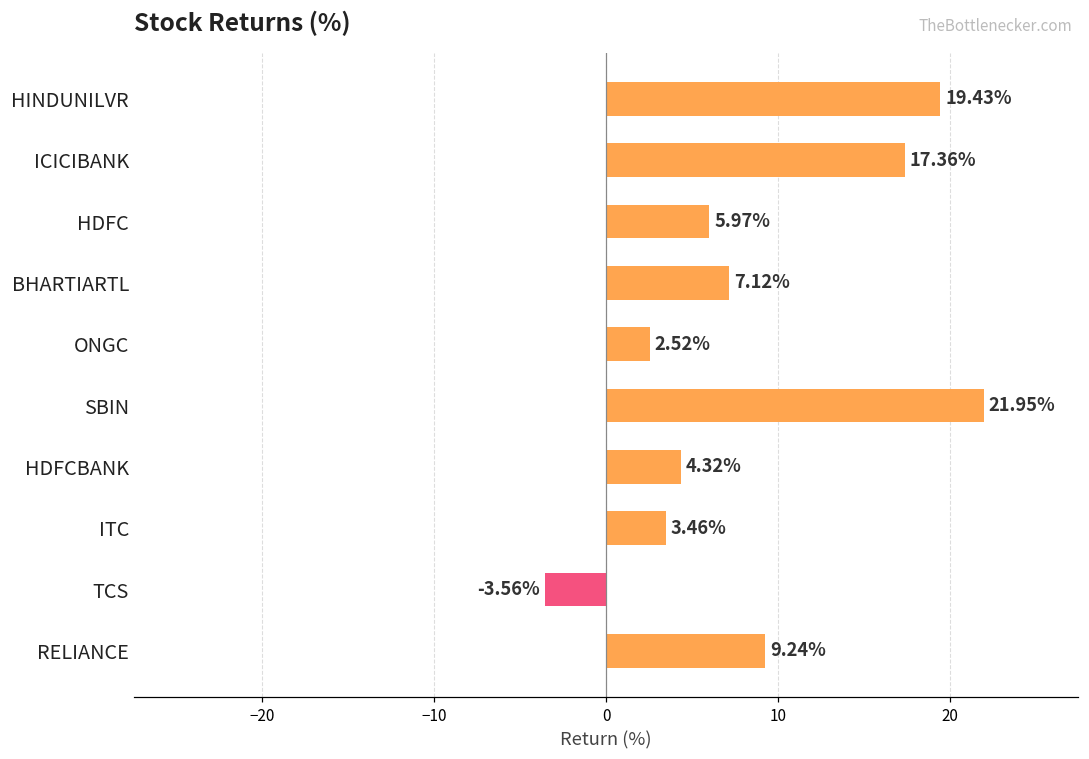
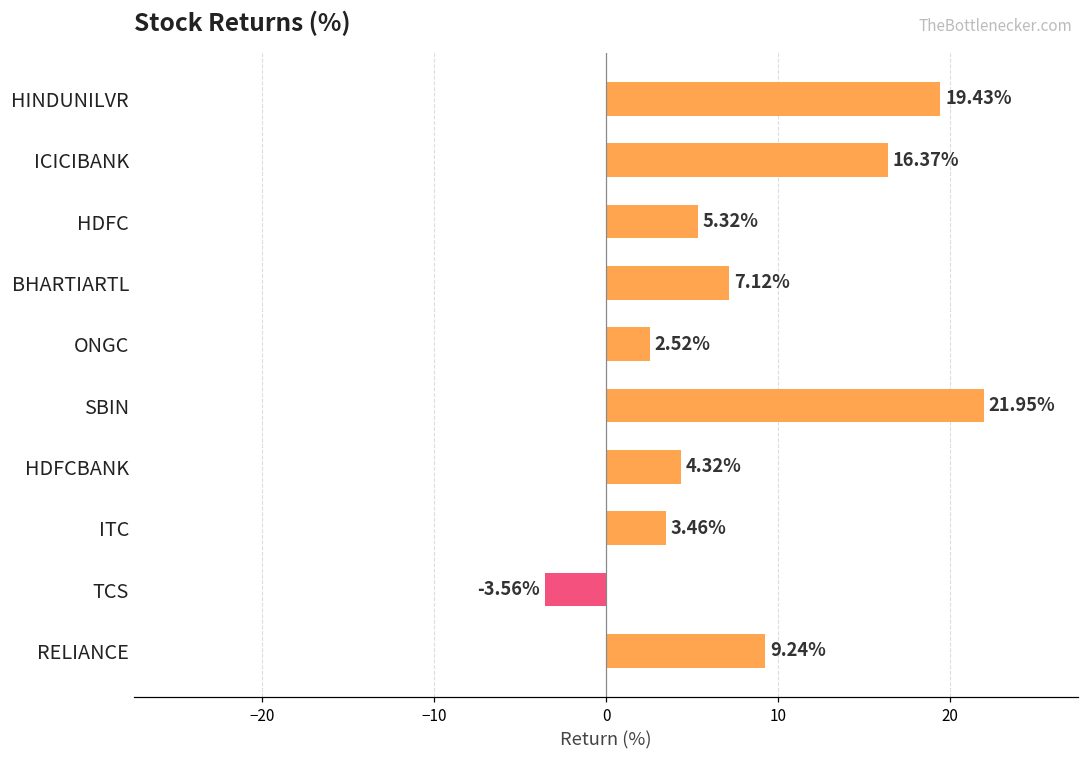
  {
    "HINDUNILVR": "19.43%",
-   "ICICIBANK": "17.36%",
-   "HDFC": "5.97%",
+   "ICICIBANK": "16.37%",
+   "HDFC": "5.32%",
    "BHARTIARTL": "7.12%",
    "ONGC": "2.52%",
    "SBIN": "21.95%",
    "HDFCBANK": "4.32%",
    "ITC": "3.46%",
    "TCS": "-3.56%",
    "RELIANCE": "9.24%"
  }
